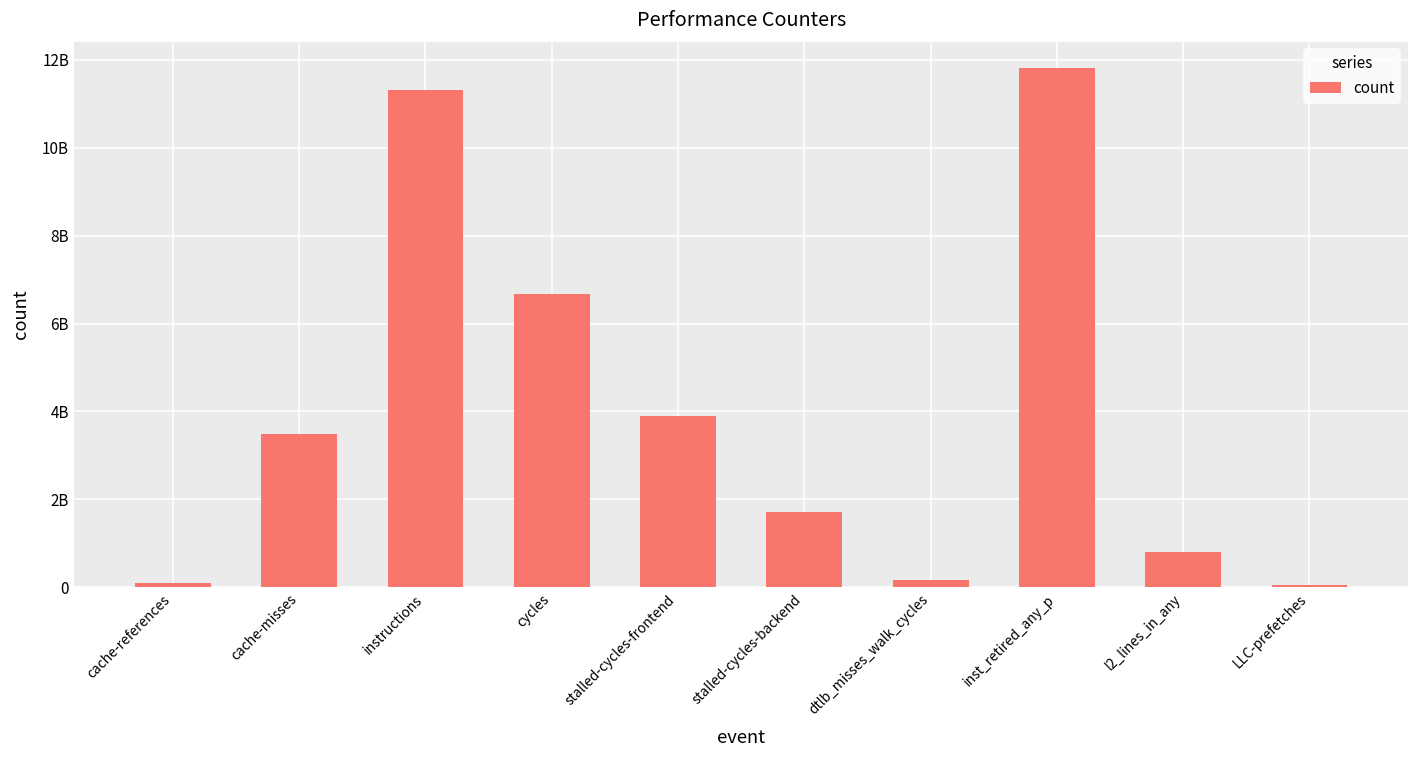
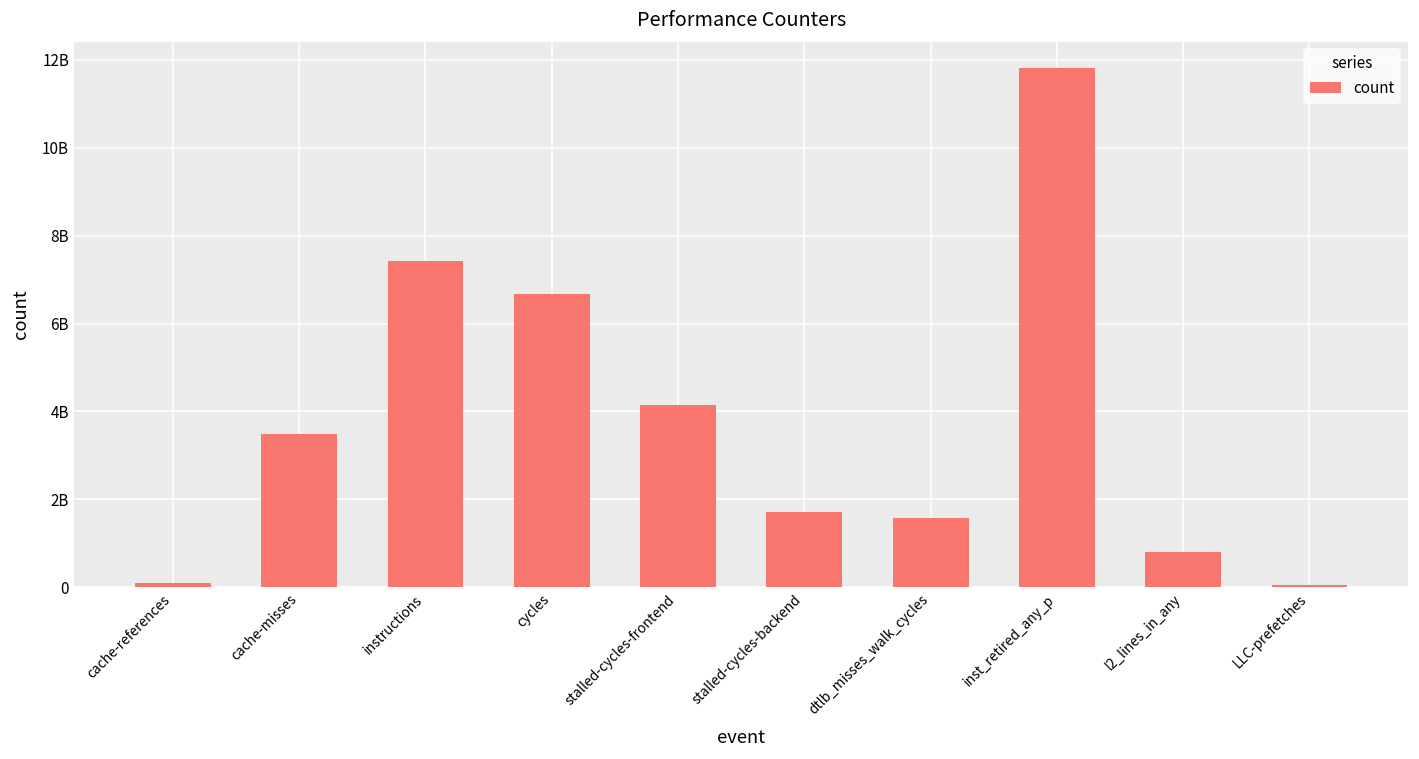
  {
    "cache-references": 100000000,
    "cache-misses": 3500000000,
-   "instructions": 11300000000,
+   "instructions": 7400000000,
    "cycles": 6700000000,
-   "stalled-cycles-frontend": 3900000000,
+   "stalled-cycles-frontend": 4100000000,
    "stalled-cycles-backend": 1700000000,
-   "dtlb_misses_walk_cycles": 200000000,
+   "dtlb_misses_walk_cycles": 1600000000,
    "inst_retired_any_p": 11800000000,
    "l2_lines_in_any": 800000000
  }
